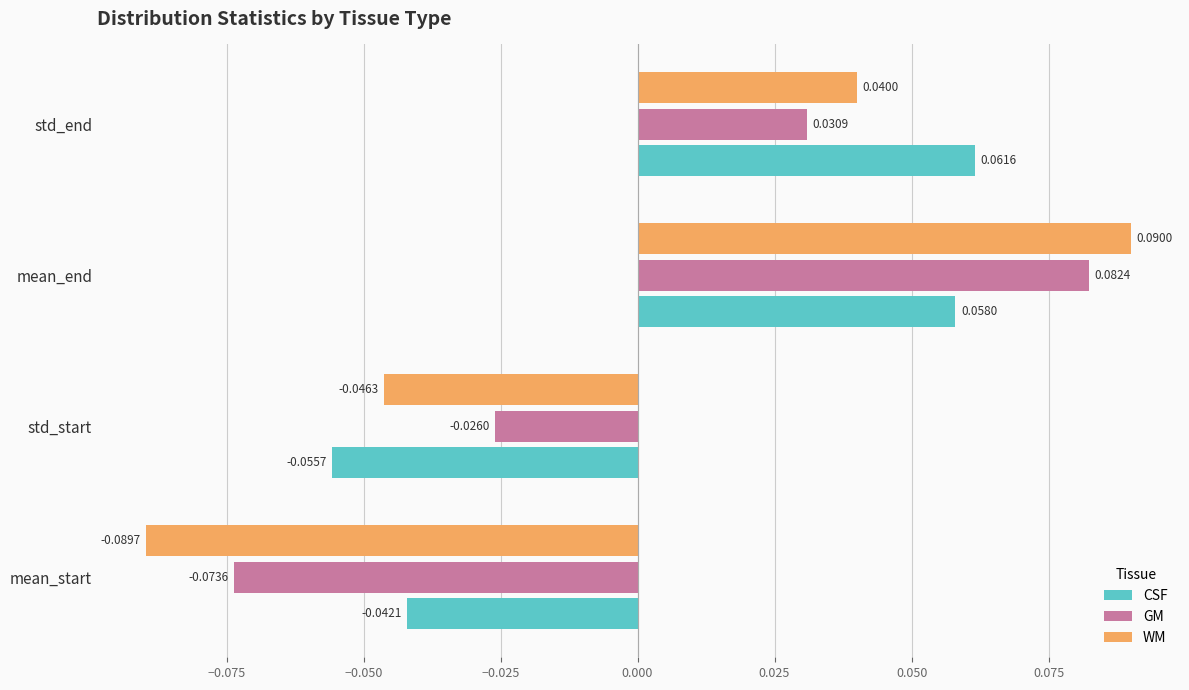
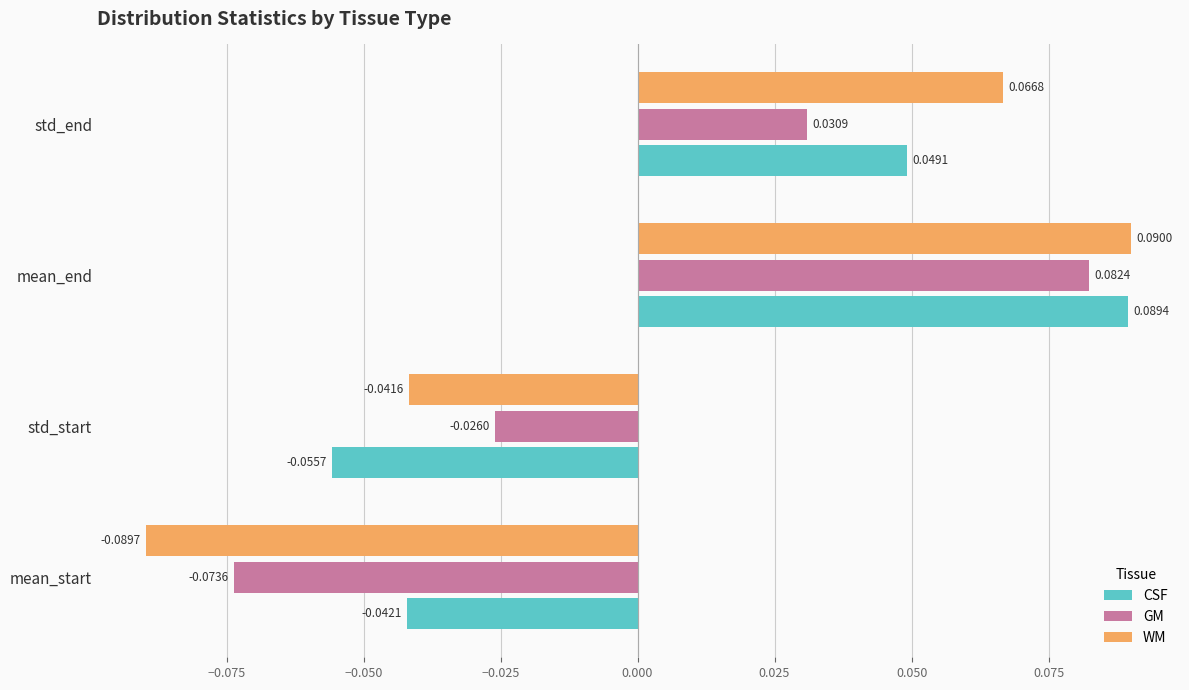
  {
    "CSF": {
-     "std_end": 0.0616,
-     "mean_end": 0.0580,
+     "std_end": 0.0491,
+     "mean_end": 0.0894,
      "std_start": -0.0557,
      "mean_start": -0.0421
    },
    "GM": {
      "std_end": 0.0309,
      "mean_end": 0.0824,
      "std_start": -0.0260,
      "mean_start": -0.0736
    },
    "WM": {
-     "std_end": 0.0400,
+     "std_end": 0.0668,
      "mean_end": 0.0900,
-     "std_start": -0.0463,
+     "std_start": -0.0416,
      "mean_start": -0.0897
    }
  }
